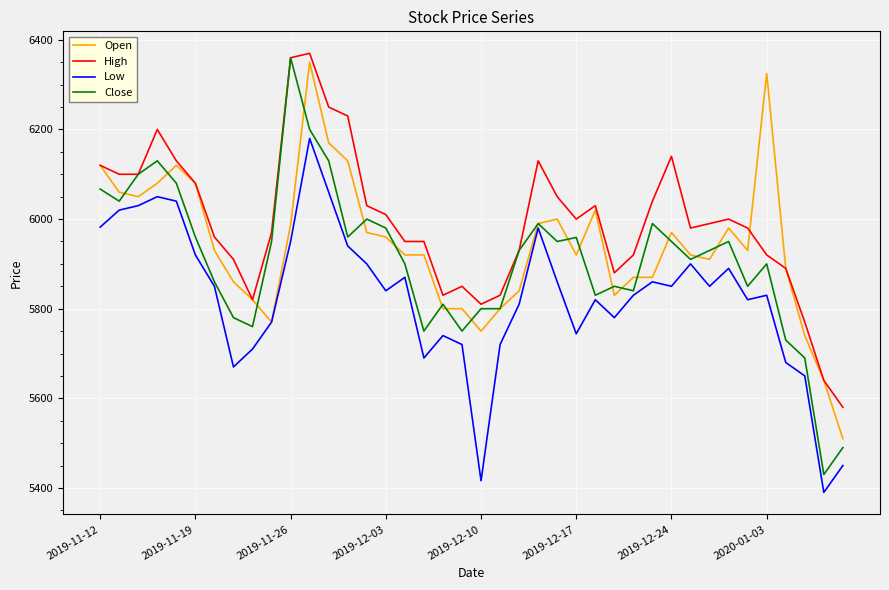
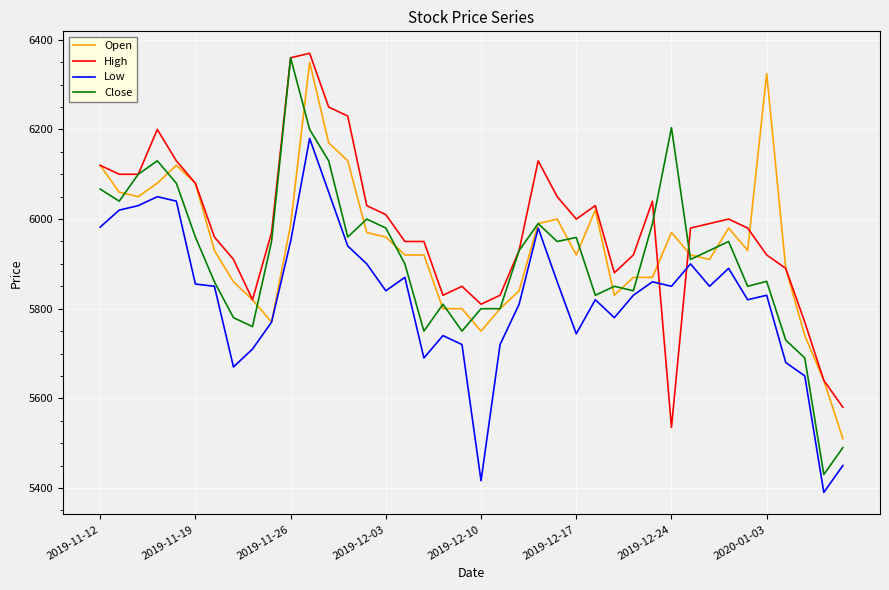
  {
    "Open": {
      "2019-11-26": 5990,
      "2019-12-03": 5960,
      "2019-12-10": 5750,
      "2019-12-17": 5920,
      "2019-12-24": 5970,
      "2020-01-03": 6330
    },
    "High": {
      "2019-12-03": 6010,
      "2019-12-10": 5810,
      "2019-12-17": 6000,
-     "2019-12-24": 6140,
+     "2019-12-24": 5540,
      "2020-01-03": 5920
    },
    "Low": {
      "2019-11-12": 5980,
-     "2019-11-19": 5920,
+     "2019-11-19": 5860,
      "2019-11-26": 5950,
      "2019-12-03": 5840,
      "2019-12-10": 5420,
      "2019-12-17": 5740,
      "2019-12-24": 5850,
      "2020-01-03": 5830
    },
    "Close": {
      "2019-11-12": 6070,
      "2019-11-19": 5960,
      "2019-12-03": 5980,
      "2019-12-10": 5800,
      "2019-12-17": 5960,
-     "2019-12-24": 5950,
-     "2020-01-03": 5900
+     "2019-12-24": 6200,
+     "2020-01-03": 5860
    }
  }
